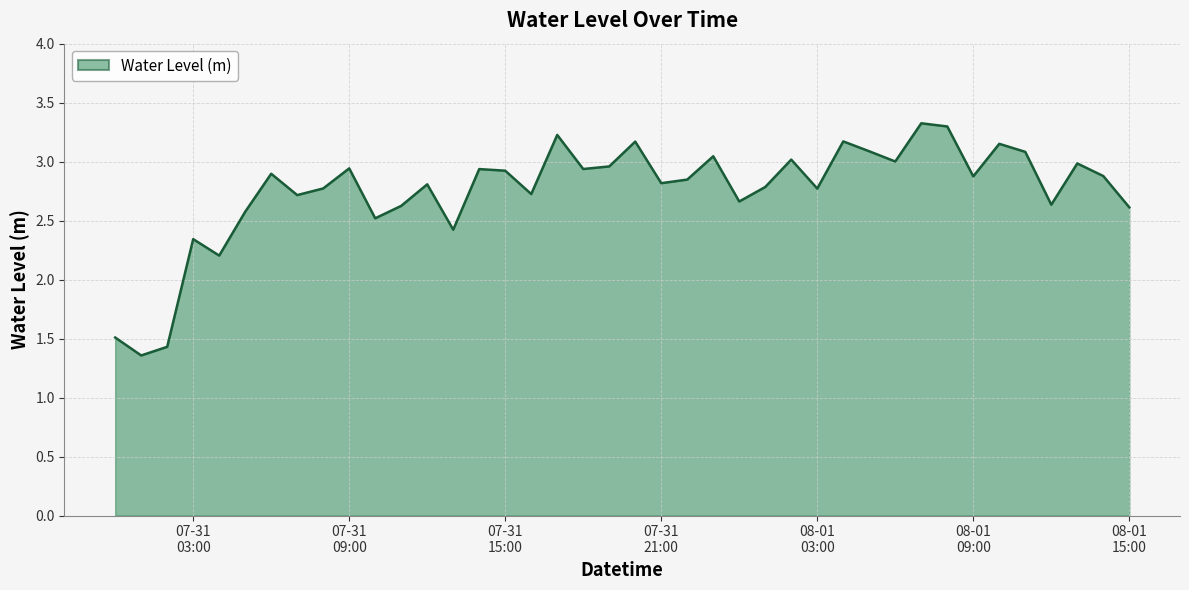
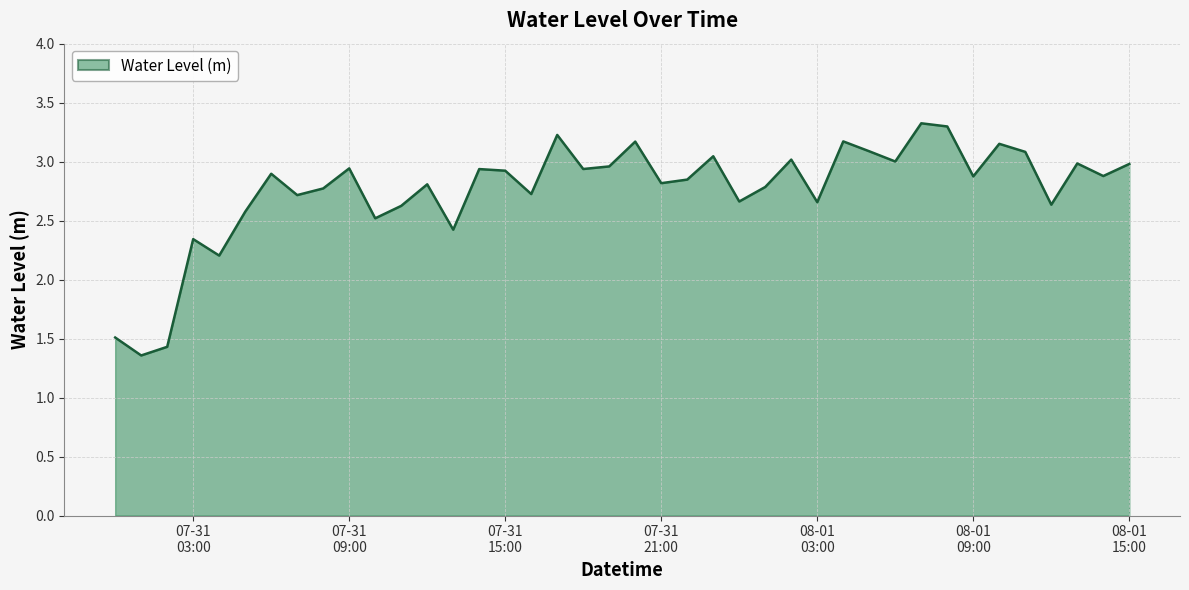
  {
    "07-31 03:00": 2.34,
    "07-31 09:00": 2.94,
    "07-31 15:00": 2.92,
    "07-31 21:00": 2.82,
-   "08-01 03:00": 2.77,
+   "08-01 03:00": 2.66,
    "08-01 09:00": 2.88,
-   "08-01 15:00": 2.61
+   "08-01 15:00": 2.98
  }
